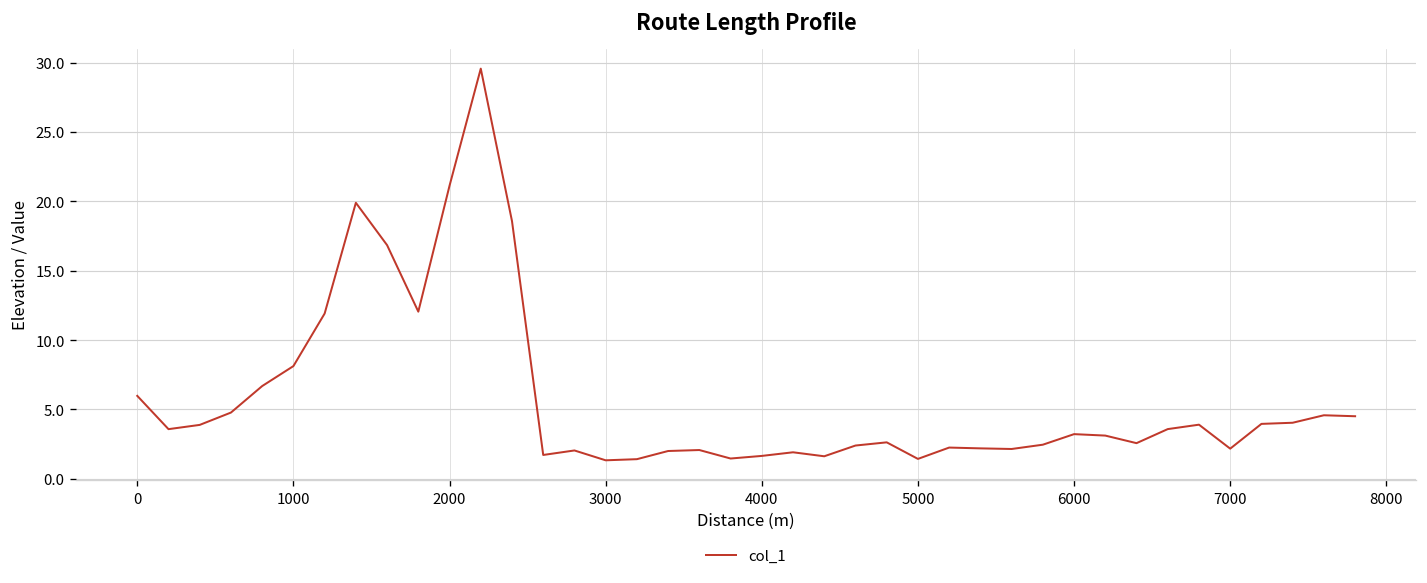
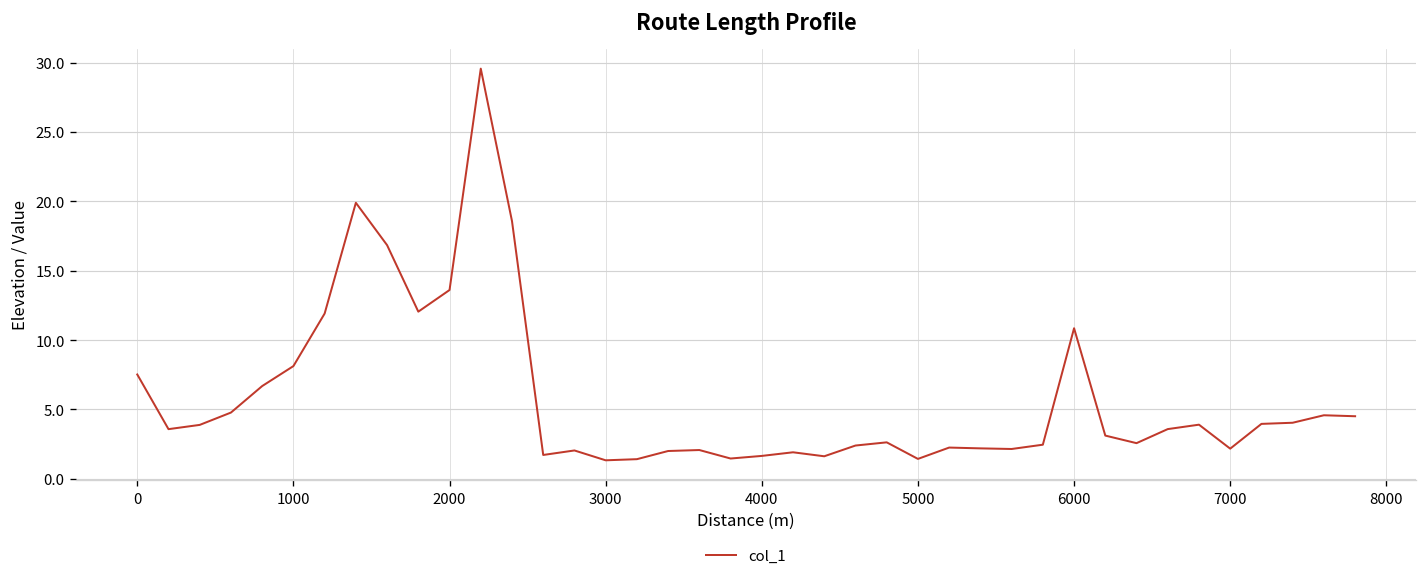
  {
-   "0": 6.0,
+   "0": 7.5,
    "1000": 8.1,
-   "2000": 21.1,
+   "2000": 13.6,
    "3000": 1.3,
    "4000": 1.6,
    "5000": 1.4,
-   "6000": 3.2,
+   "6000": 10.9,
    "7000": 2.2
  }
